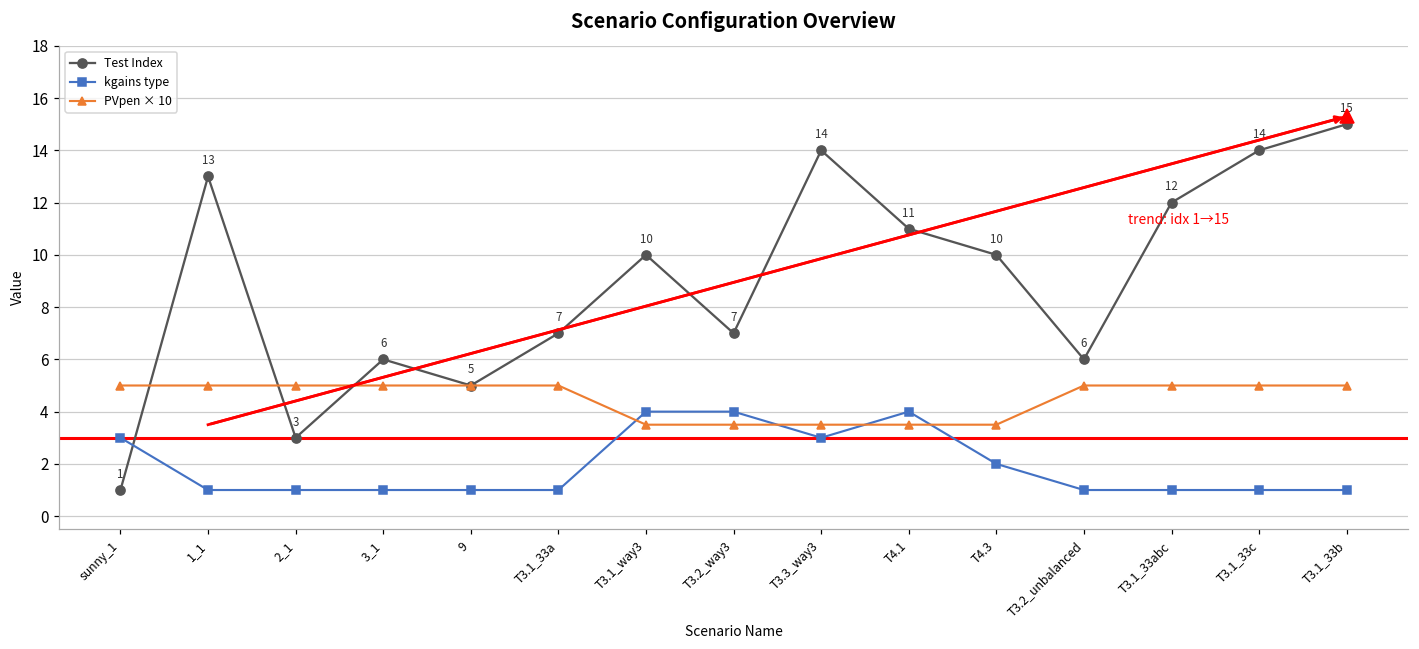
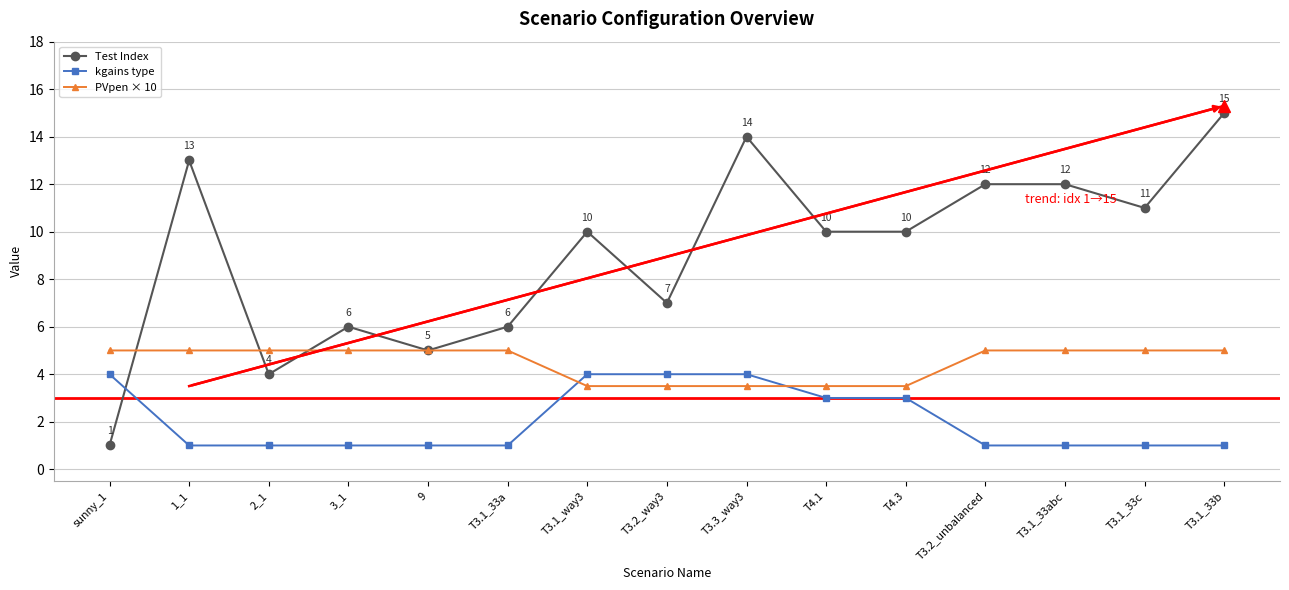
  {
    "Test Index": {
      "sunny_1": 1,
      "1_1": 13,
-     "2_1": 3,
+     "2_1": 4,
      "3_1": 6,
-     "T3.1_33a": 7,
+     "T3.1_33a": 6,
      "T3.1_way3": 10,
      "T3.2_way3": 7,
      "T3.3_way3": 14,
-     "T4.1": 11,
+     "T4.1": 10,
      "T4.3": 10,
-     "T3.2_unbalanced": 6,
+     "T3.2_unbalanced": 12,
      "T3.1_33abc": 12,
-     "T3.1_33c": 14
+     "T3.1_33c": 11
    },
    "kgains type": {
-     "sunny_1": 3,
+     "sunny_1": 4,
      "1_1": 1,
      "2_1": 1,
      "3_1": 1,
      "9": 1,
      "T3.1_33a": 1,
      "T3.1_way3": 4,
      "T3.2_way3": 4,
-     "T3.3_way3": 3,
-     "T4.1": 4,
-     "T4.3": 2,
+     "T3.3_way3": 4,
+     "T4.1": 3,
+     "T4.3": 3,
      "T3.2_unbalanced": 1,
      "T3.1_33abc": 1,
      "T3.1_33c": 1,
      "T3.1_33b": 1
    },
    "PVpen × 10": {
      "sunny_1": 5,
      "1_1": 5,
      "3_1": 5,
      "T3.1_33a": 5,
      "T3.1_way3": 3.5,
      "T3.2_way3": 3.5,
      "T3.3_way3": 3.5,
      "T4.1": 3.5,
      "T4.3": 3.5,
      "T3.2_unbalanced": 5,
      "T3.1_33abc": 5,
      "T3.1_33c": 5,
      "T3.1_33b": 5
    }
  }
